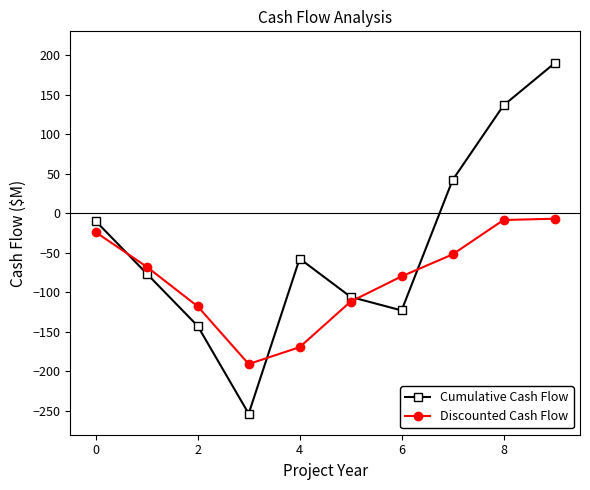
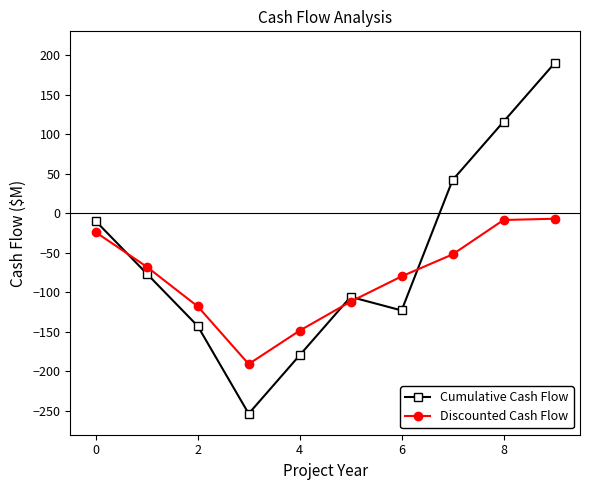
  {
    "Cumulative Cash Flow": {
      "0": -10,
      "2": -140,
-     "4": -60,
+     "4": -180,
      "6": -120,
-     "8": 140
+     "8": 120
    },
    "Discounted Cash Flow": {
      "0": -20,
      "2": -120,
-     "4": -170,
+     "4": -150,
      "6": -80,
      "8": -10
    }
  }
